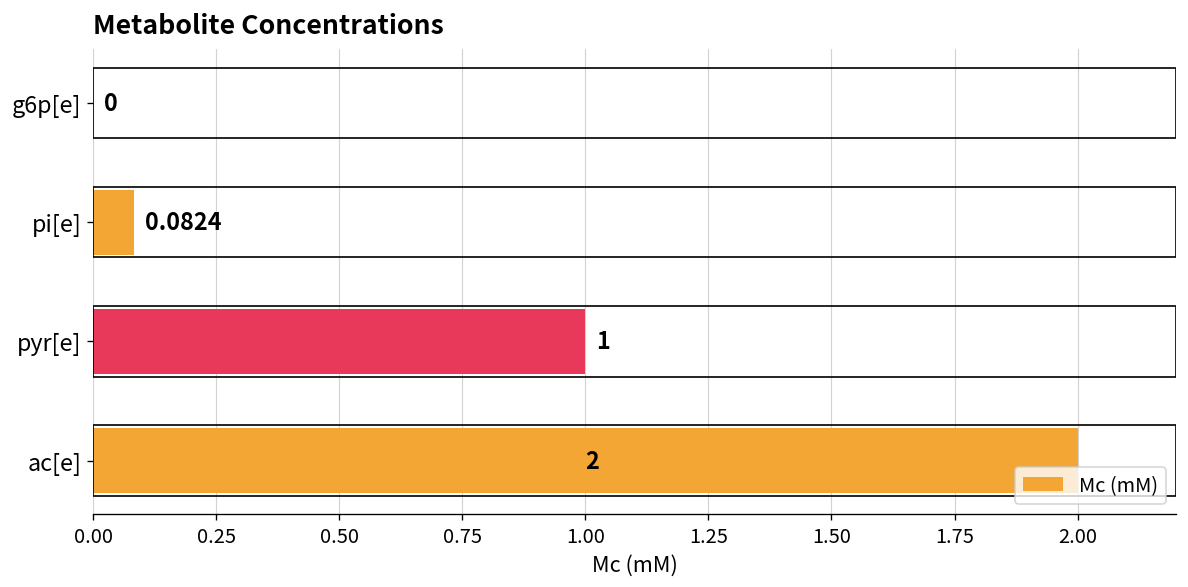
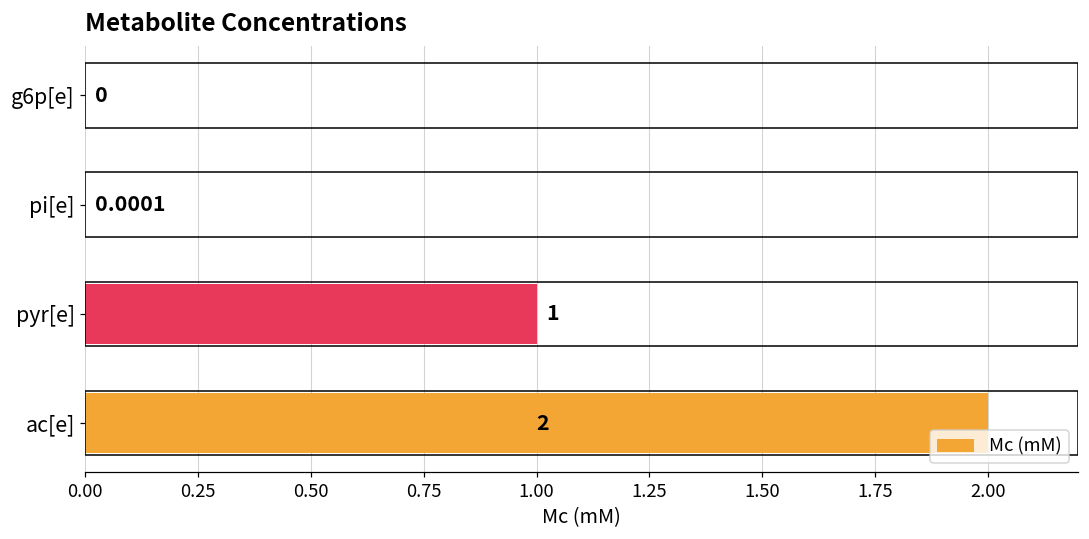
  {
    "g6p[e]": 0,
-   "pi[e]": 0.0824,
+   "pi[e]": 0.0001,
    "pyr[e]": 1,
    "ac[e]": 2
  }
